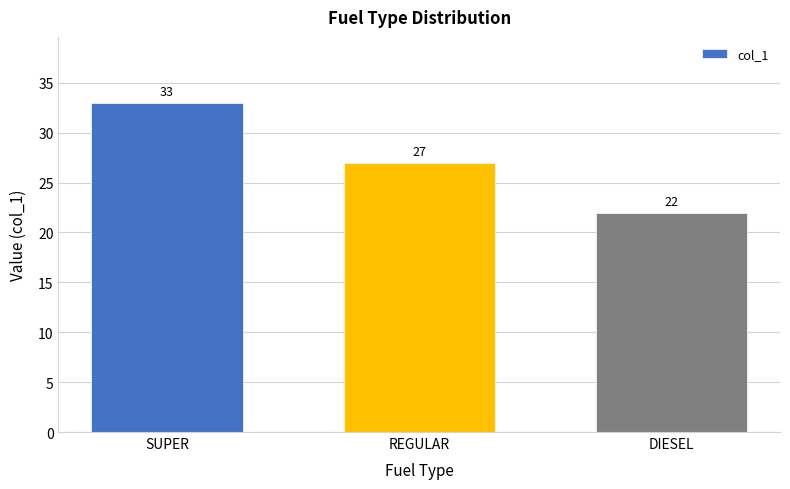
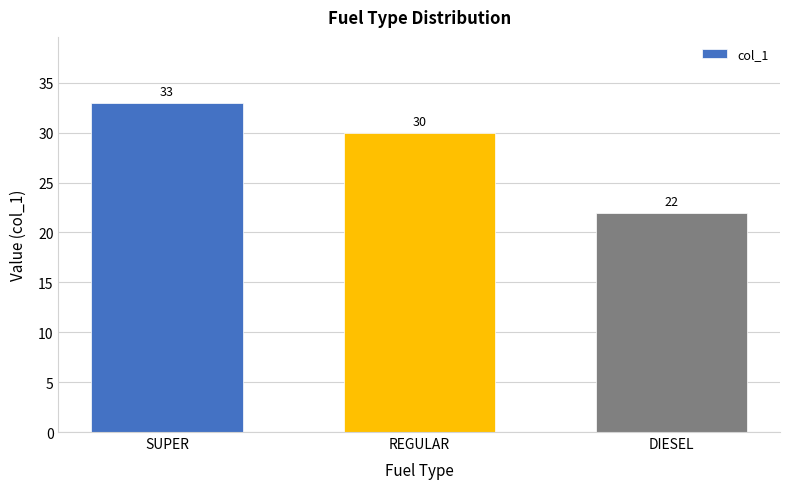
  {
    "SUPER": 33,
-   "REGULAR": 27,
+   "REGULAR": 30,
    "DIESEL": 22
  }
